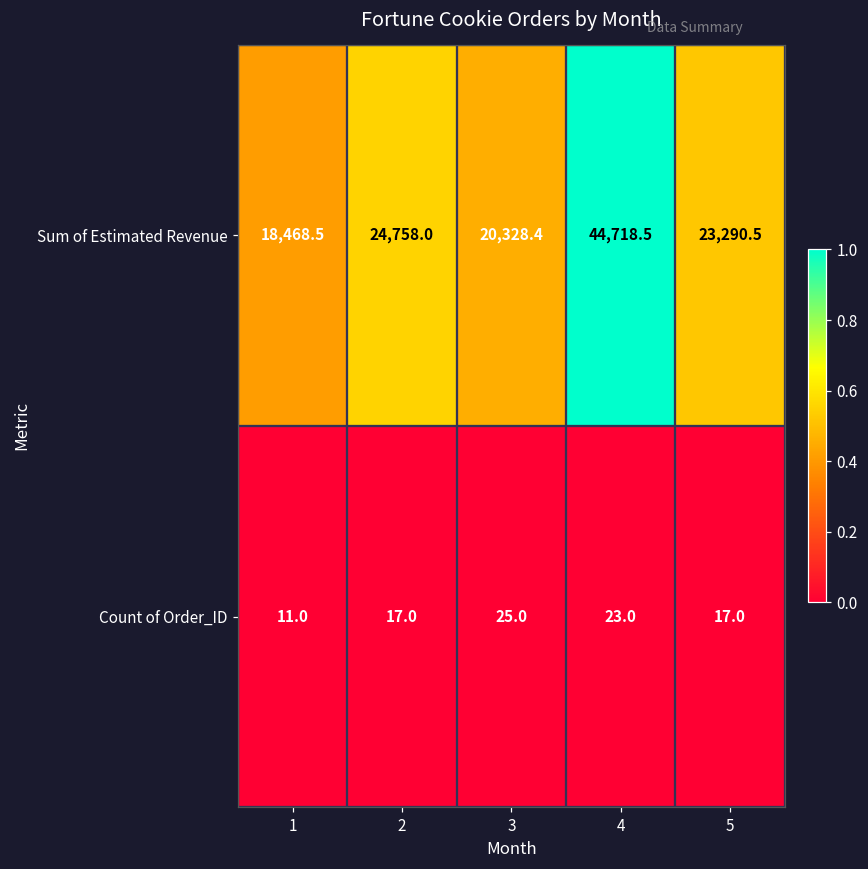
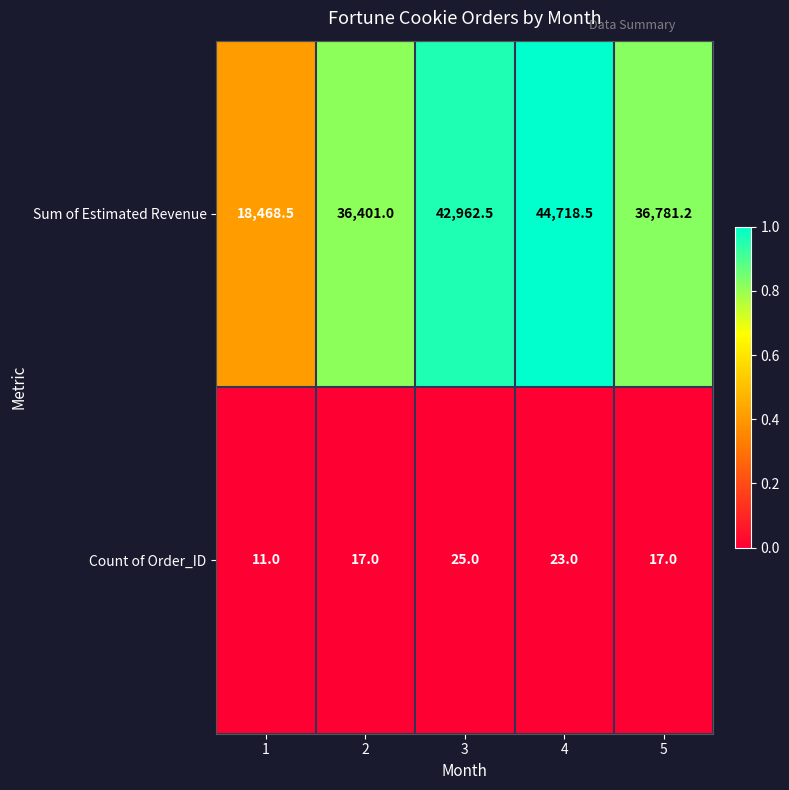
  {
    "Sum of Estimated Revenue": {
      "1": "18,468.5",
-     "2": "24,758.0",
-     "3": "20,328.4",
+     "2": "36,401.0",
+     "3": "42,962.5",
      "4": "44,718.5",
-     "5": "23,290.5"
+     "5": "36,781.2"
    },
    "Count of Order_ID": {
      "1": "11.0",
      "2": "17.0",
      "3": "25.0",
      "4": "23.0",
      "5": "17.0"
    }
  }
